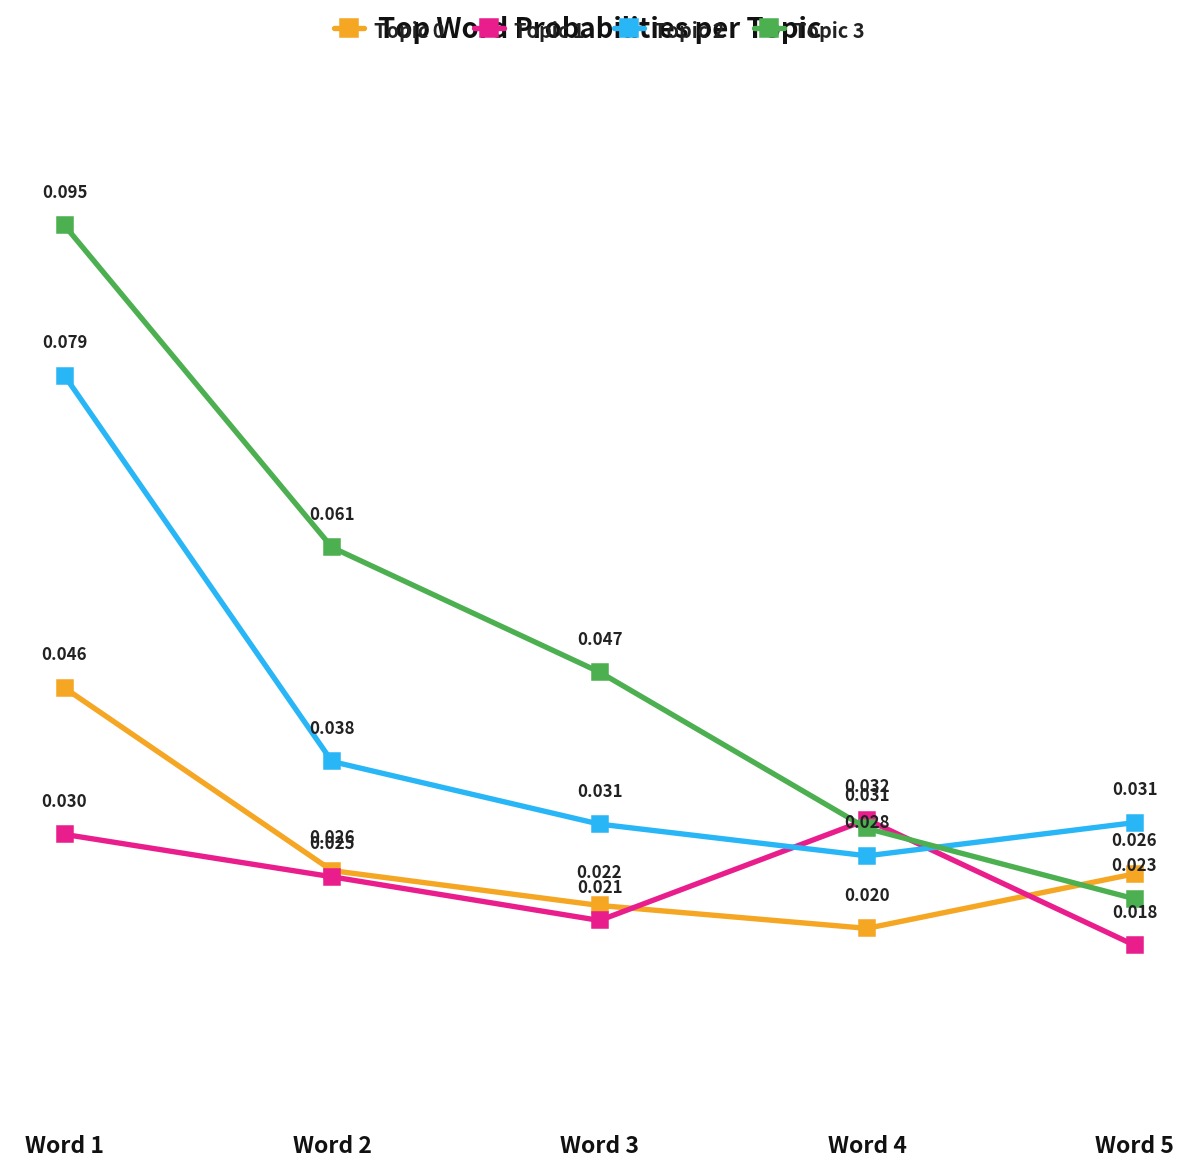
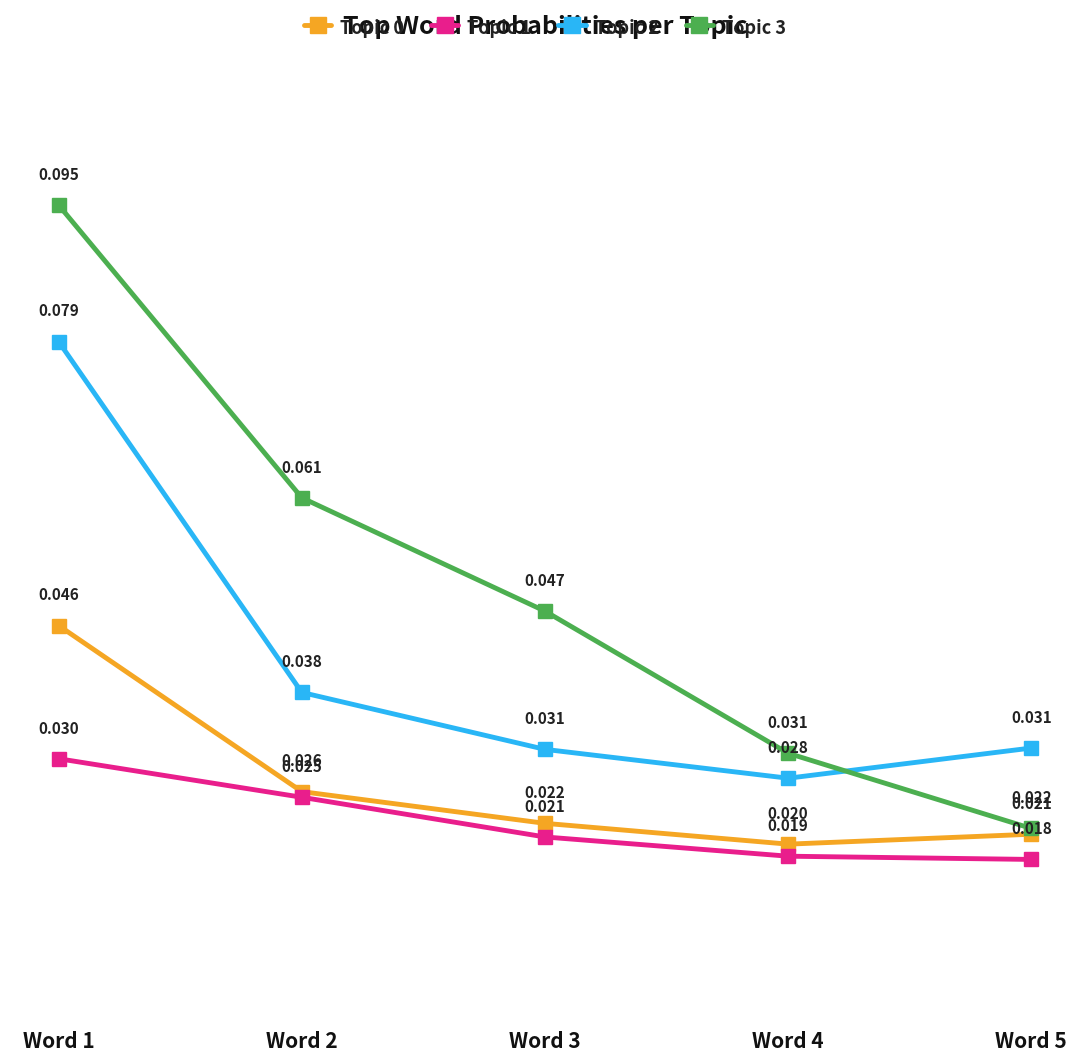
  {
    "Topic 0": {
      "Word 1": 0.046,
      "Word 3": 0.022,
-     "Word 5": 0.026
+     "Word 5": 0.021
    },
    "Topic 1": {
      "Word 1": 0.030,
      "Word 3": 0.021,
-     "Word 4": 0.032
+     "Word 4": 0.019
    },
    "Topic 2": {
      "Word 1": 0.079,
      "Word 2": 0.038,
      "Word 3": 0.031,
      "Word 5": 0.031
    },
    "Topic 3": {
      "Word 1": 0.095,
      "Word 2": 0.061,
      "Word 3": 0.047,
      "Word 4": 0.031,
-     "Word 5": 0.023
+     "Word 5": 0.022
    }
  }
